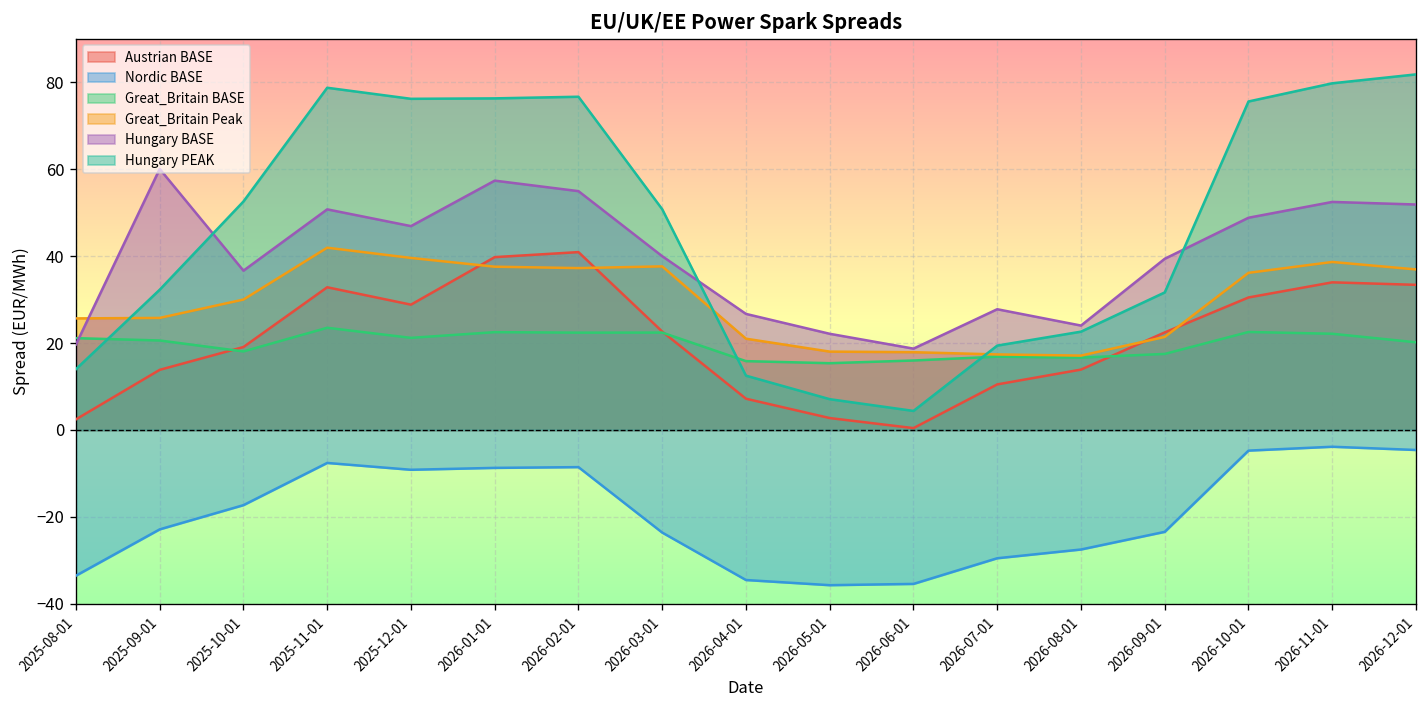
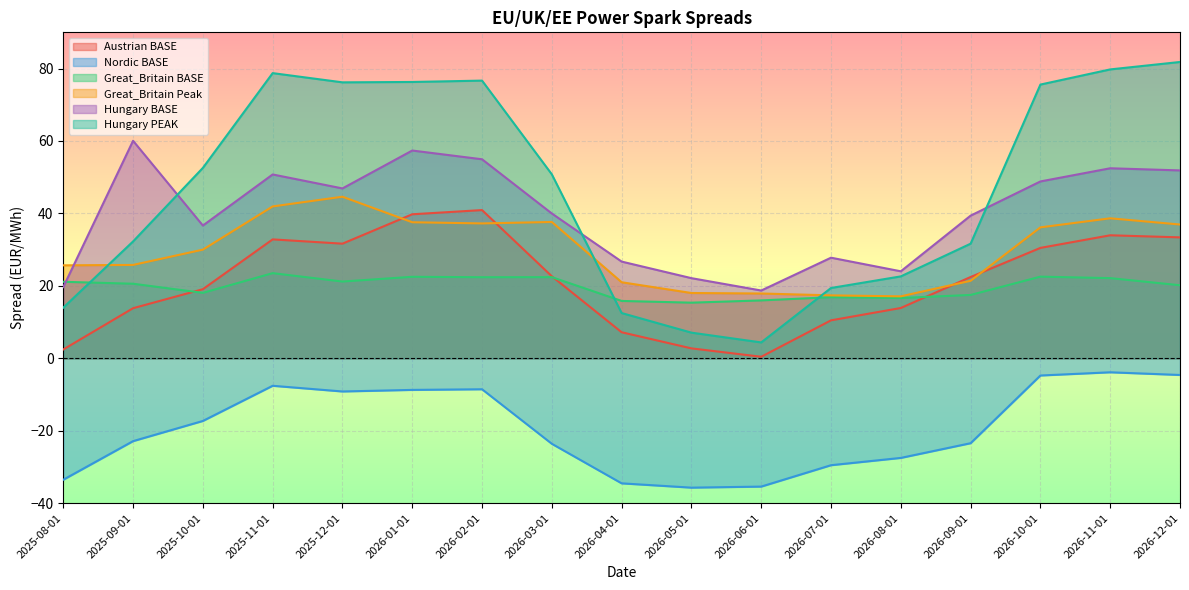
  {
    "Austrian BASE": {
      "2025-08-01": 2,
      "2025-09-01": 14,
      "2025-10-01": 19,
      "2025-11-01": 33,
-     "2025-12-01": 29,
+     "2025-12-01": 32,
      "2026-01-01": 40,
      "2026-02-01": 41,
      "2026-04-01": 7,
      "2026-05-01": 3,
      "2026-07-01": 10,
      "2026-08-01": 14,
      "2026-09-01": 22,
      "2026-10-01": 30,
      "2026-11-01": 34,
      "2026-12-01": 33
    },
    "Great_Britain Peak": {
      "2025-08-01": 26,
      "2025-09-01": 26,
      "2025-10-01": 30,
      "2025-11-01": 42,
-     "2025-12-01": 40,
+     "2025-12-01": 45,
      "2026-01-01": 38,
      "2026-02-01": 37,
      "2026-03-01": 38,
      "2026-04-01": 21,
      "2026-05-01": 18,
      "2026-06-01": 18,
      "2026-09-01": 21,
      "2026-10-01": 36,
      "2026-11-01": 39,
      "2026-12-01": 37
    },
    "Hungary BASE": {
      "2025-08-01": 20,
      "2025-09-01": 60,
      "2025-10-01": 37,
      "2025-11-01": 51,
      "2025-12-01": 47,
      "2026-01-01": 57,
      "2026-02-01": 55,
      "2026-03-01": 40,
      "2026-04-01": 27,
      "2026-05-01": 22,
      "2026-06-01": 19,
      "2026-07-01": 28,
      "2026-08-01": 24,
      "2026-09-01": 39,
      "2026-10-01": 49,
      "2026-11-01": 52,
      "2026-12-01": 52
    }
  }
